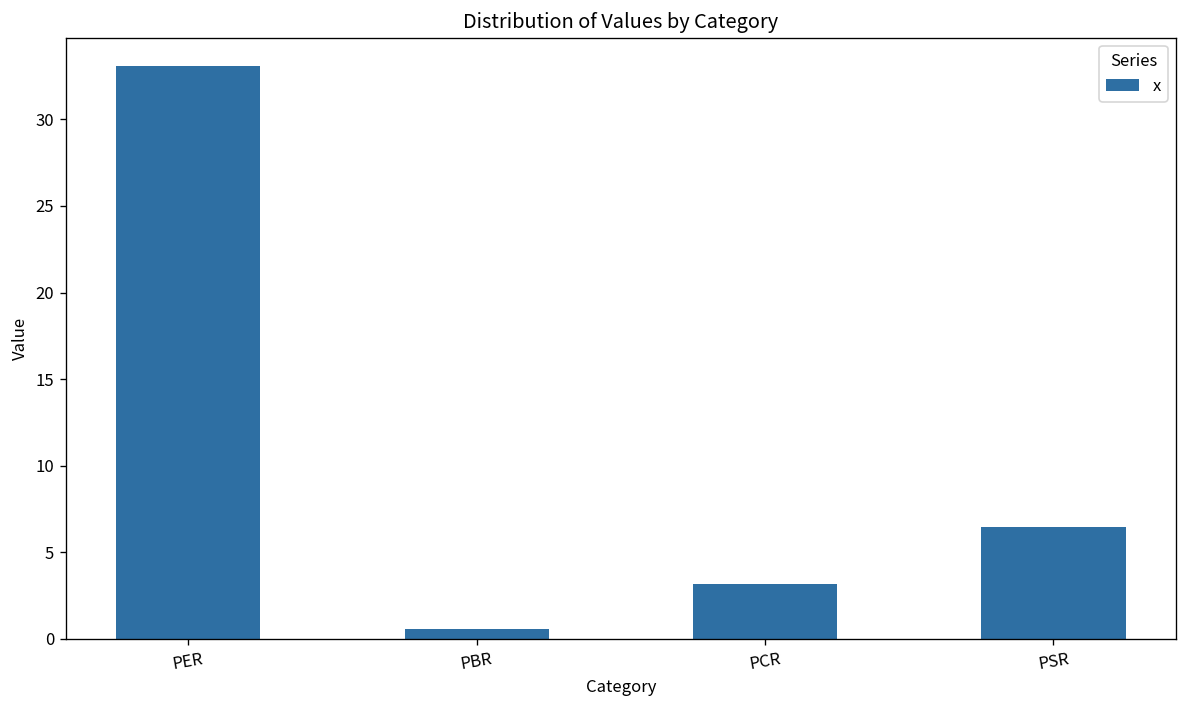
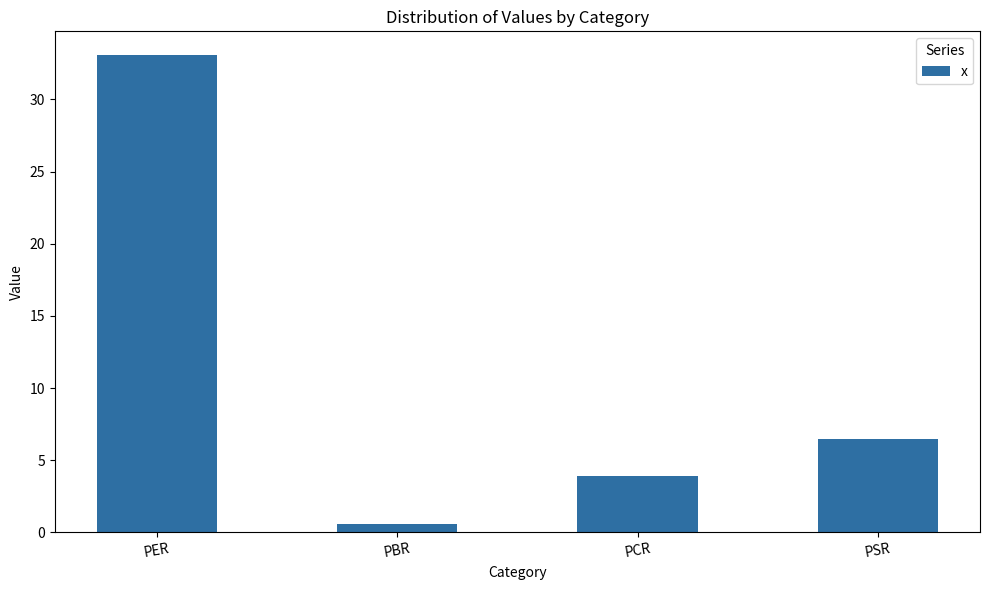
  {
    "PER": 33.1,
    "PBR": 0.6,
-   "PCR": 3.1,
+   "PCR": 3.9,
    "PSR": 6.4
  }
